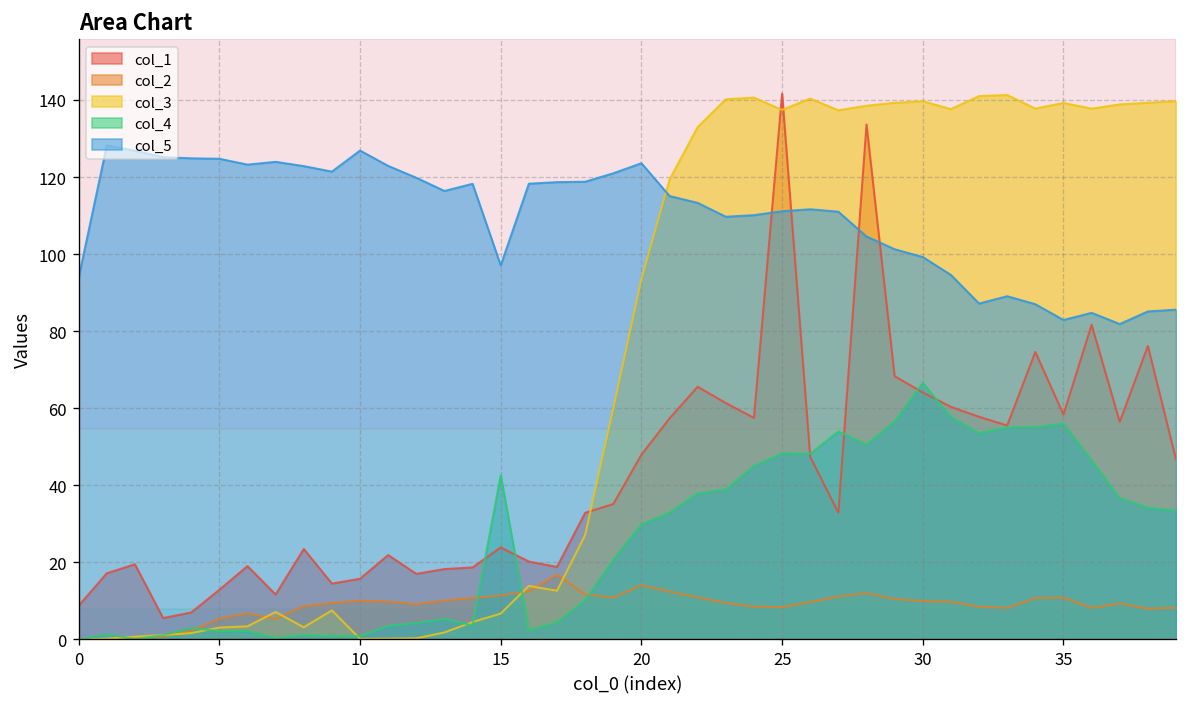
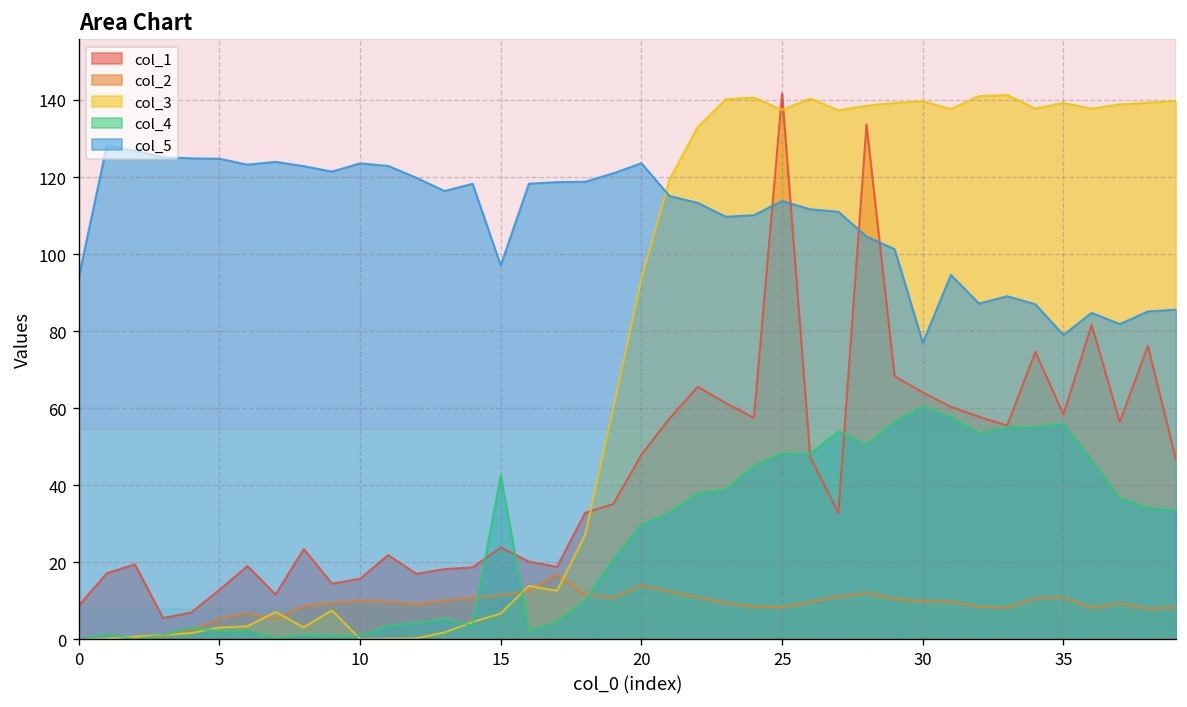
  {
    "col_4": {
      "5": 2,
      "15": 43,
      "20": 30,
      "25": 48,
-     "30": 67,
+     "30": 60,
      "35": 56
    },
    "col_5": {
      "0": 94,
      "5": 125,
-     "10": 127,
+     "10": 124,
      "15": 97,
      "20": 124,
-     "25": 111,
-     "30": 99,
-     "35": 83
+     "25": 114,
+     "30": 77,
+     "35": 79
    }
  }
